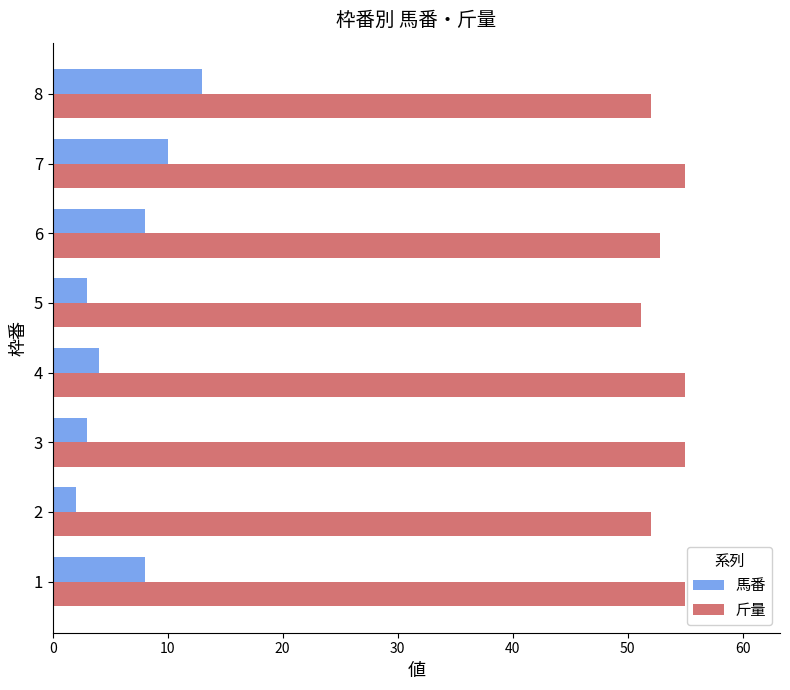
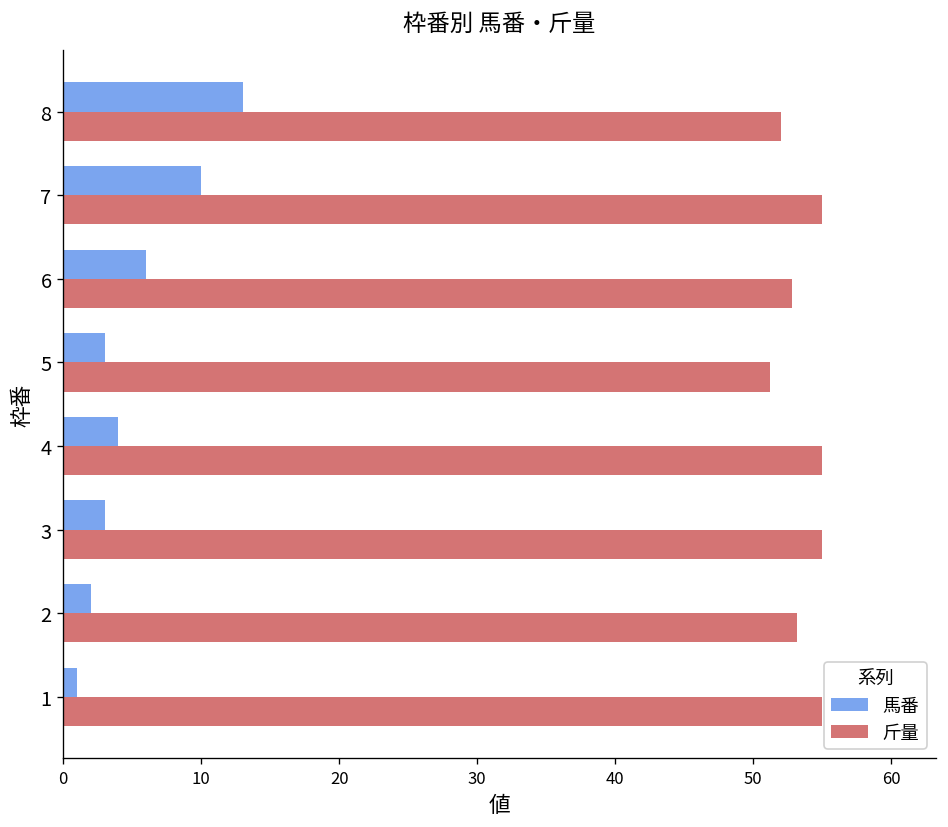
  {
    "馬番": {
      "8": 13,
      "7": 10,
-     "6": 8,
+     "6": 6,
      "5": 3,
      "4": 4,
      "3": 3,
      "2": 2,
-     "1": 8
+     "1": 1
    },
    "斤量": {
      "8": 52.0,
      "7": 55.0,
      "6": 52.8,
      "5": 51.2,
      "4": 55.0,
      "3": 55.0,
-     "2": 52.0,
+     "2": 53.2,
      "1": 55.0
    }
  }
